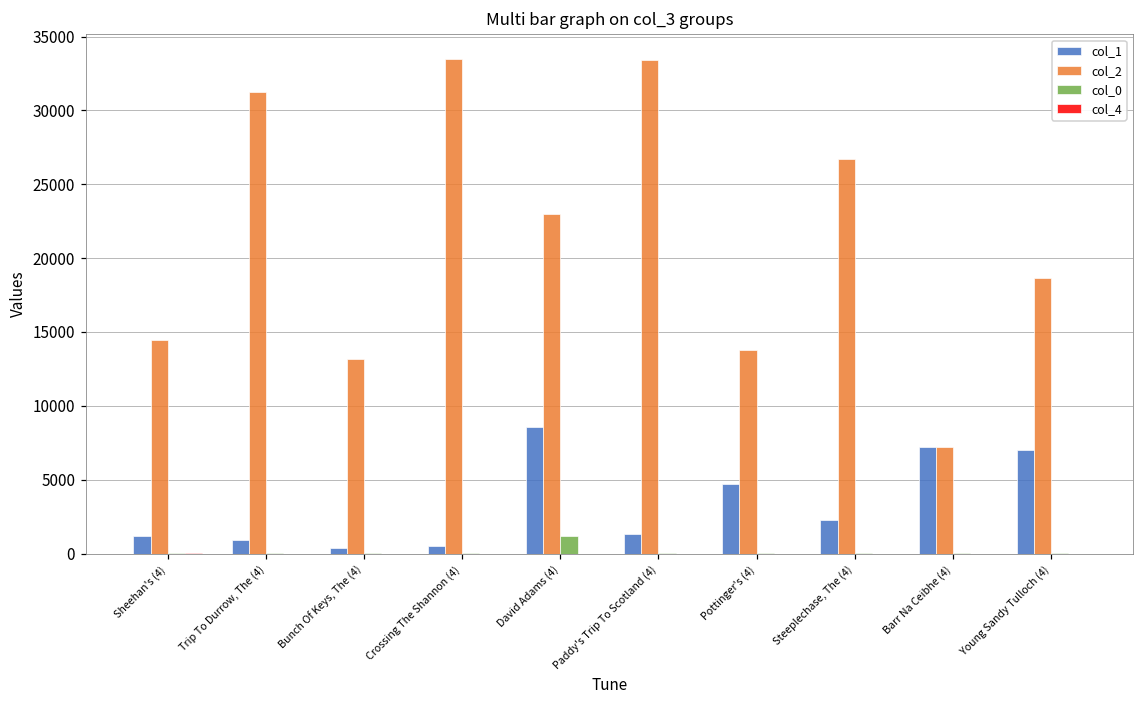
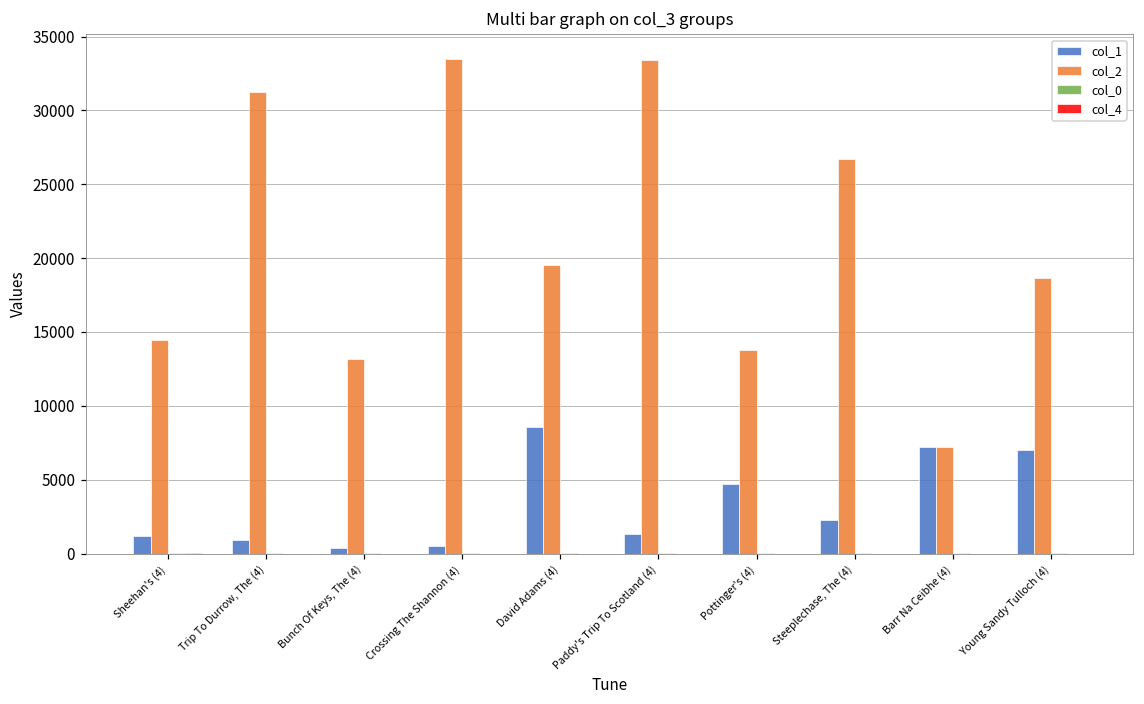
  {
    "col_1": {
      "Sheehan's (4)": 1200,
      "Trip To Durrow, The (4)": 900,
      "Bunch Of Keys, The (4)": 300,
      "Crossing The Shannon (4)": 500,
      "David Adams (4)": 8600,
      "Paddy's Trip To Scotland (4)": 1300,
      "Pottinger's (4)": 4700,
      "Steeplechase, The (4)": 2300,
      "Barr Na Ceibhe (4)": 7200,
      "Young Sandy Tulloch (4)": 7000
    },
    "col_2": {
      "Sheehan's (4)": 14400,
      "Trip To Durrow, The (4)": 31200,
      "Bunch Of Keys, The (4)": 13100,
      "Crossing The Shannon (4)": 33500,
-     "David Adams (4)": 23000,
+     "David Adams (4)": 19600,
      "Paddy's Trip To Scotland (4)": 33400,
      "Pottinger's (4)": 13800,
      "Steeplechase, The (4)": 26700,
      "Barr Na Ceibhe (4)": 7200,
      "Young Sandy Tulloch (4)": 18600
    },
    "col_0": {
-     "David Adams (4)": 1200
+     "David Adams (4)": 0
    },
    "col_4": {
      "Trip To Durrow, The (4)": 0,
      "Bunch Of Keys, The (4)": 0,
      "Crossing The Shannon (4)": 0,
      "David Adams (4)": 0,
      "Paddy's Trip To Scotland (4)": 0,
      "Pottinger's (4)": 0,
      "Steeplechase, The (4)": 0,
      "Barr Na Ceibhe (4)": 0,
      "Young Sandy Tulloch (4)": 0
    }
  }
